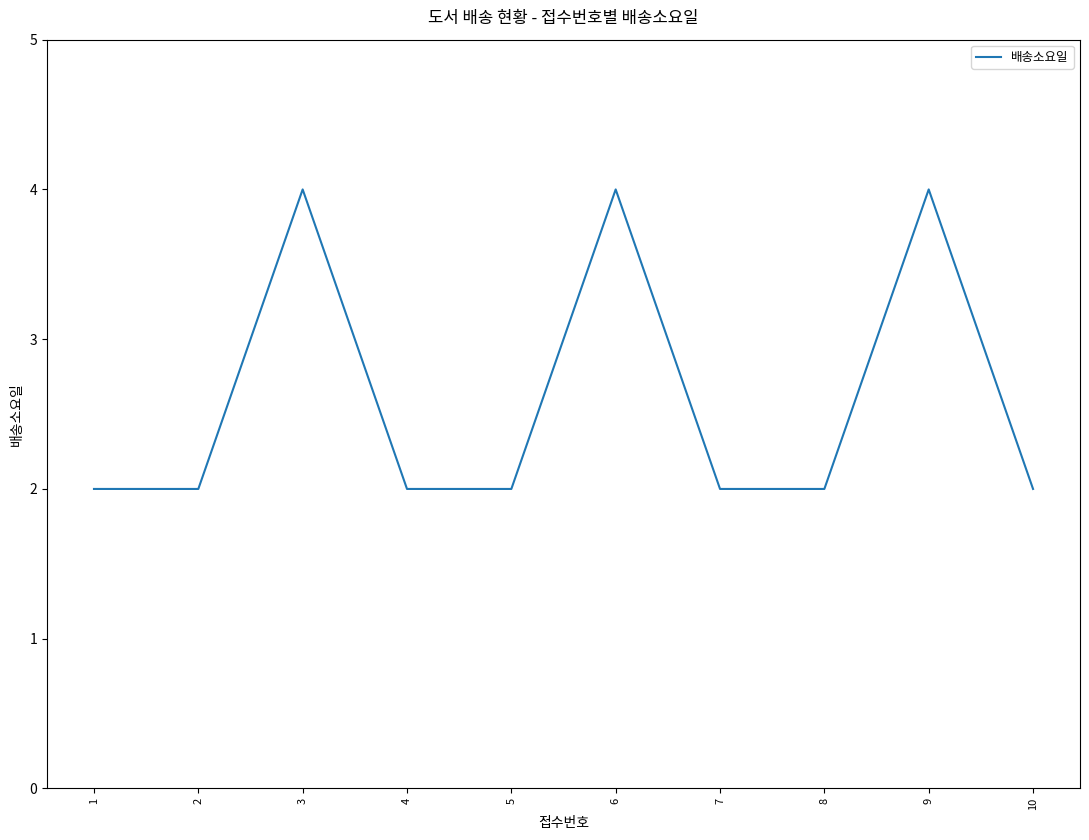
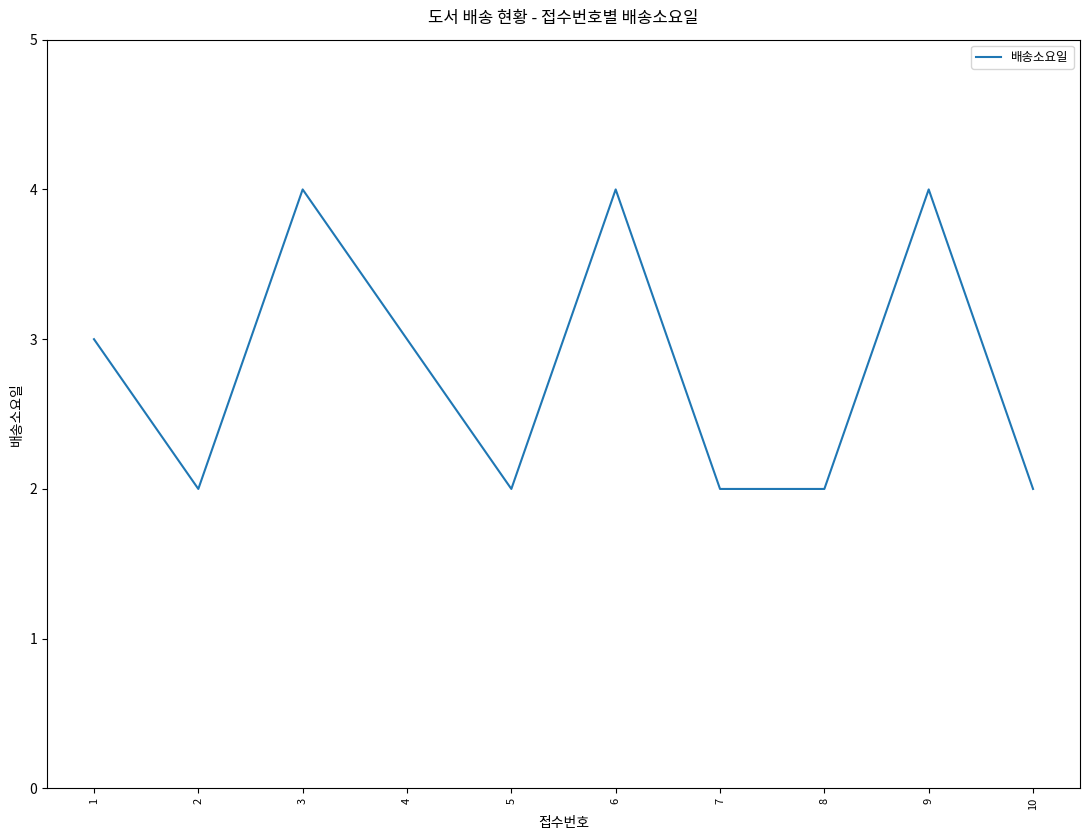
  {
-   "1": 2,
+   "1": 3,
    "2": 2,
    "3": 4,
-   "4": 2,
+   "4": 3,
    "5": 2,
    "6": 4,
    "7": 2,
    "8": 2,
    "9": 4,
    "10": 2
  }
